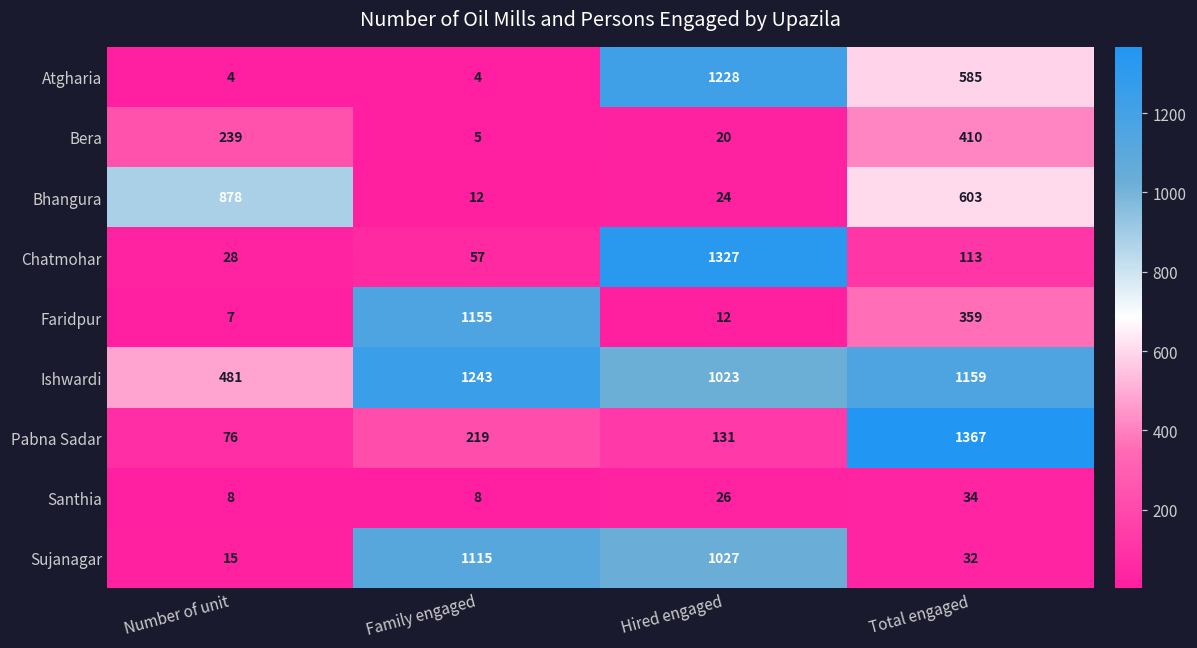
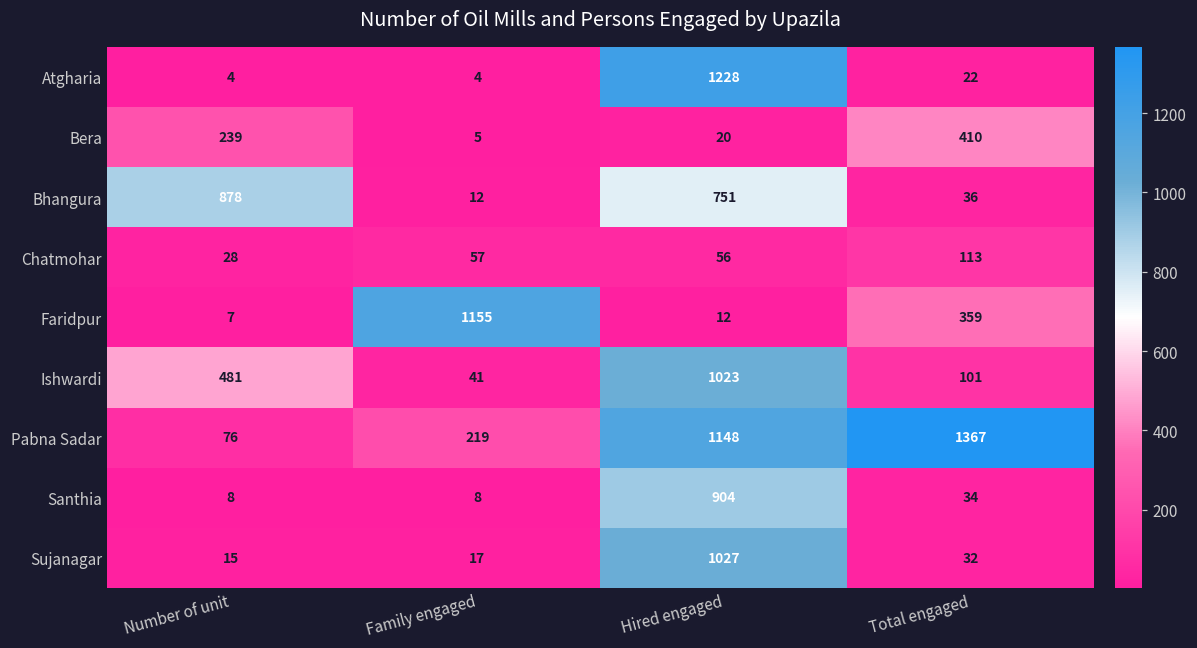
  {
    "Atgharia": {
      "Number of unit": 4,
      "Family engaged": 4,
      "Hired engaged": 1228,
-     "Total engaged": 585
+     "Total engaged": 22
    },
    "Bera": {
      "Number of unit": 239,
      "Family engaged": 5,
      "Hired engaged": 20,
      "Total engaged": 410
    },
    "Bhangura": {
      "Number of unit": 878,
      "Family engaged": 12,
-     "Hired engaged": 24,
-     "Total engaged": 603
+     "Hired engaged": 751,
+     "Total engaged": 36
    },
    "Chatmohar": {
      "Number of unit": 28,
      "Family engaged": 57,
-     "Hired engaged": 1327,
+     "Hired engaged": 56,
      "Total engaged": 113
    },
    "Faridpur": {
      "Number of unit": 7,
      "Family engaged": 1155,
      "Hired engaged": 12,
      "Total engaged": 359
    },
    "Ishwardi": {
      "Number of unit": 481,
-     "Family engaged": 1243,
+     "Family engaged": 41,
      "Hired engaged": 1023,
-     "Total engaged": 1159
+     "Total engaged": 101
    },
    "Pabna Sadar": {
      "Number of unit": 76,
      "Family engaged": 219,
-     "Hired engaged": 131,
+     "Hired engaged": 1148,
      "Total engaged": 1367
    },
    "Santhia": {
      "Number of unit": 8,
      "Family engaged": 8,
-     "Hired engaged": 26,
+     "Hired engaged": 904,
      "Total engaged": 34
    },
    "Sujanagar": {
      "Number of unit": 15,
-     "Family engaged": 1115,
+     "Family engaged": 17,
      "Hired engaged": 1027,
      "Total engaged": 32
    }
  }
